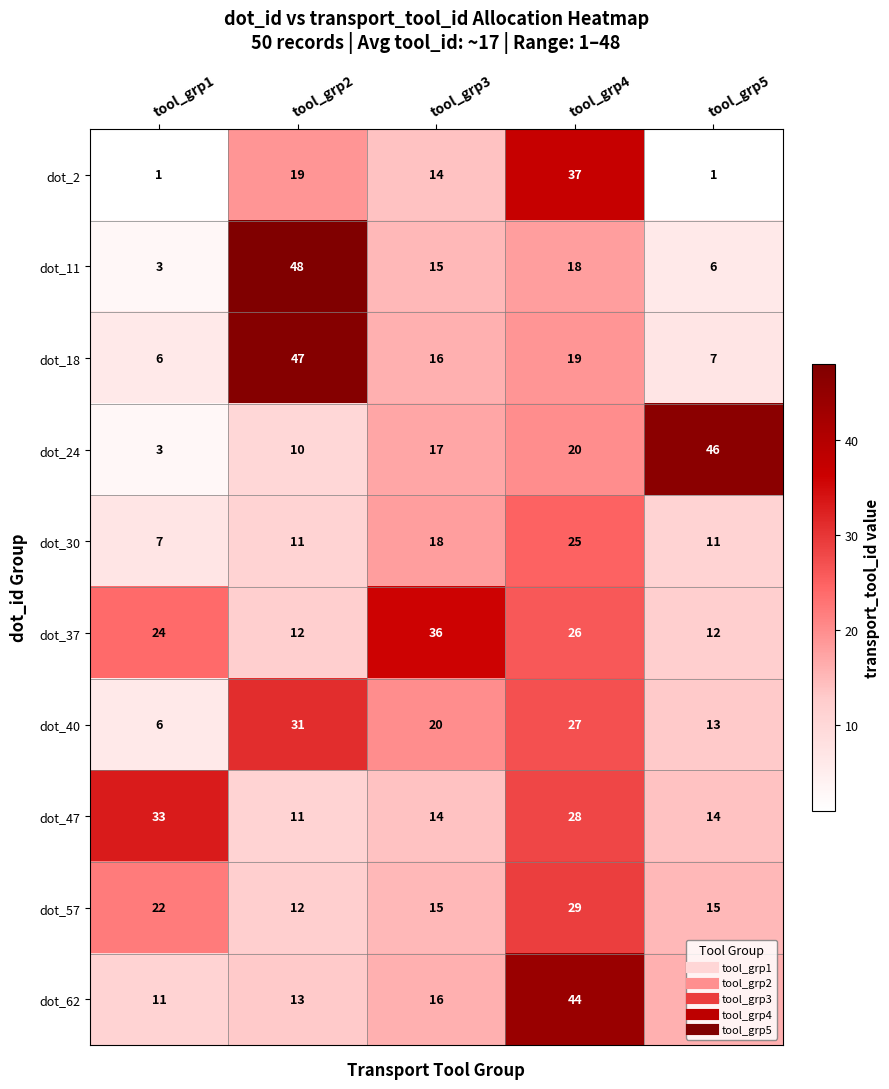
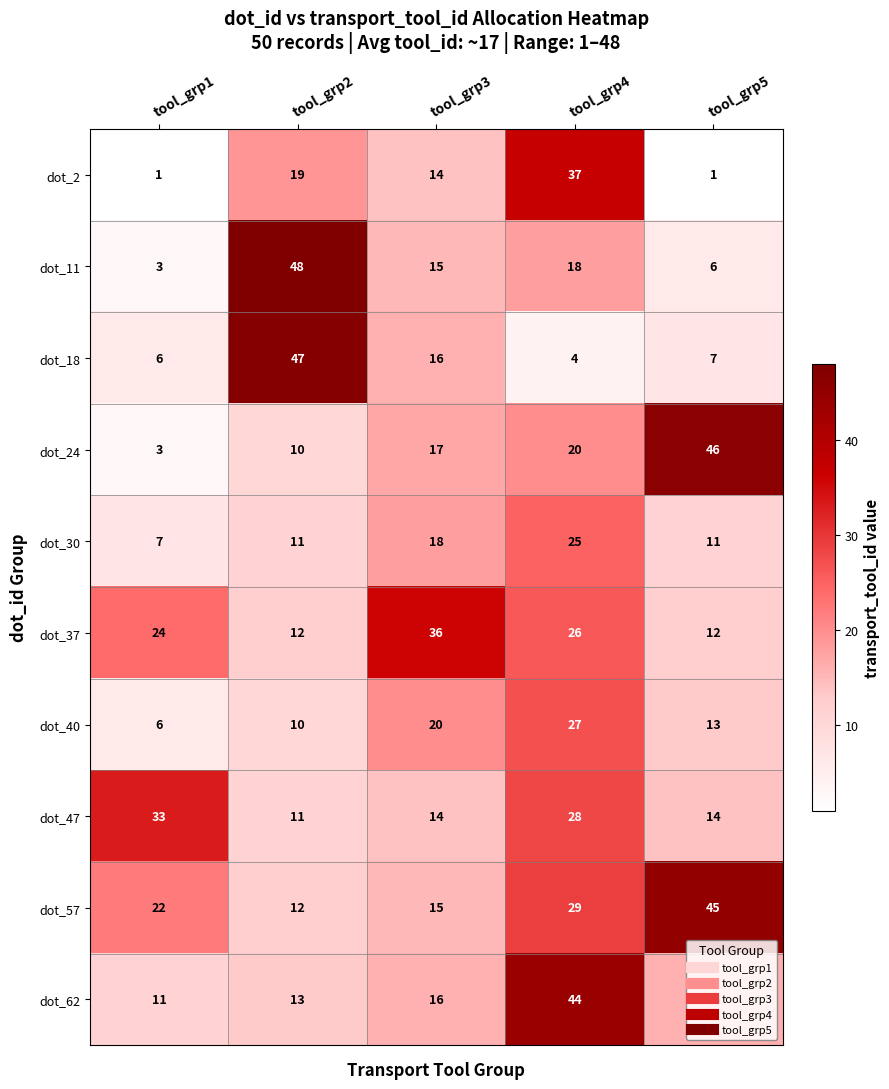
  {
    "dot_18": {
-     "tool_grp4": 19
+     "tool_grp4": 4
    },
    "dot_40": {
-     "tool_grp2": 31
+     "tool_grp2": 10
    },
    "dot_57": {
-     "tool_grp5": 15
+     "tool_grp5": 45
    }
  }
